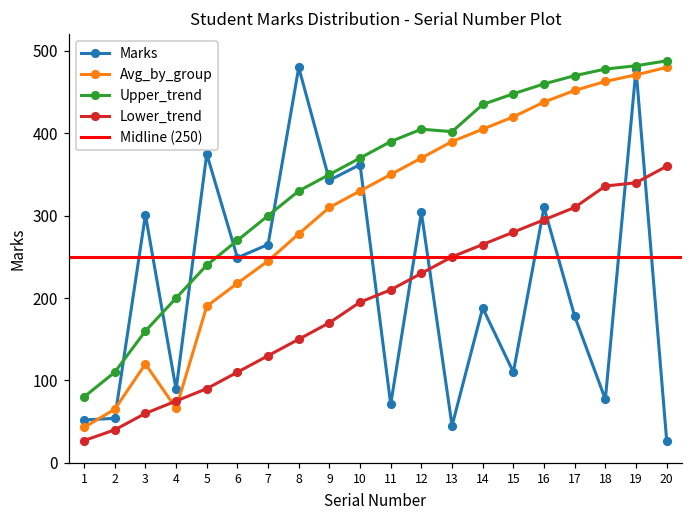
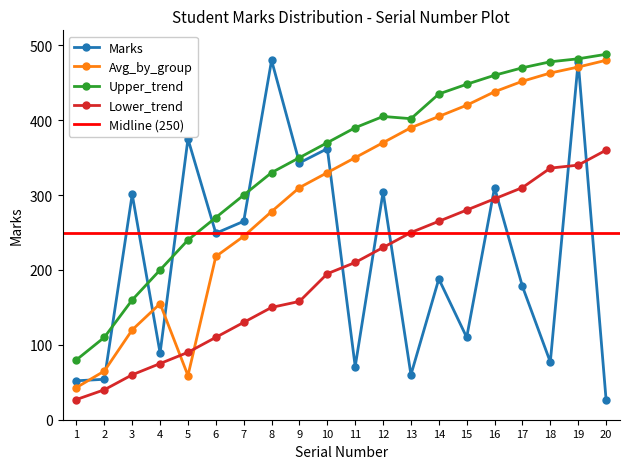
  {
    "Marks": {
      "1": 50,
      "2": 50,
      "3": 300,
      "4": 90,
      "5": 380,
      "6": 250,
      "7": 270,
      "8": 480,
      "9": 340,
      "10": 360,
      "11": 70,
      "12": 300,
-     "13": 50,
+     "13": 60,
      "14": 190,
      "15": 110,
      "16": 310,
      "17": 180,
      "18": 80,
      "19": 480,
      "20": 30
    },
    "Avg_by_group": {
      "1": 40,
      "2": 70,
      "3": 120,
-     "4": 70,
-     "5": 190,
+     "4": 160,
+     "5": 60,
      "6": 220,
      "7": 250,
      "8": 280,
      "9": 310,
      "10": 330,
      "11": 350,
      "12": 370,
      "13": 390,
      "14": 410,
      "15": 420,
      "16": 440,
      "17": 450,
      "18": 460,
      "19": 470,
      "20": 480
    },
    "Upper_trend": {
      "1": 80,
      "2": 110,
      "3": 160,
      "4": 200,
      "5": 240,
      "6": 270,
      "7": 300,
      "8": 330,
      "9": 350,
      "10": 370,
      "11": 390,
      "12": 410,
      "13": 400,
      "14": 440,
      "15": 450,
      "16": 460,
      "17": 470,
      "18": 480,
      "19": 480,
      "20": 490
    },
    "Lower_trend": {
      "1": 30,
      "2": 40,
      "3": 60,
      "4": 80,
      "5": 90,
      "6": 110,
      "7": 130,
      "8": 150,
-     "9": 170,
+     "9": 160,
      "10": 200,
      "11": 210,
      "12": 230,
      "13": 250,
      "14": 270,
      "15": 280,
      "16": 300,
      "17": 310,
      "18": 340,
      "19": 340,
      "20": 360
    }
  }
